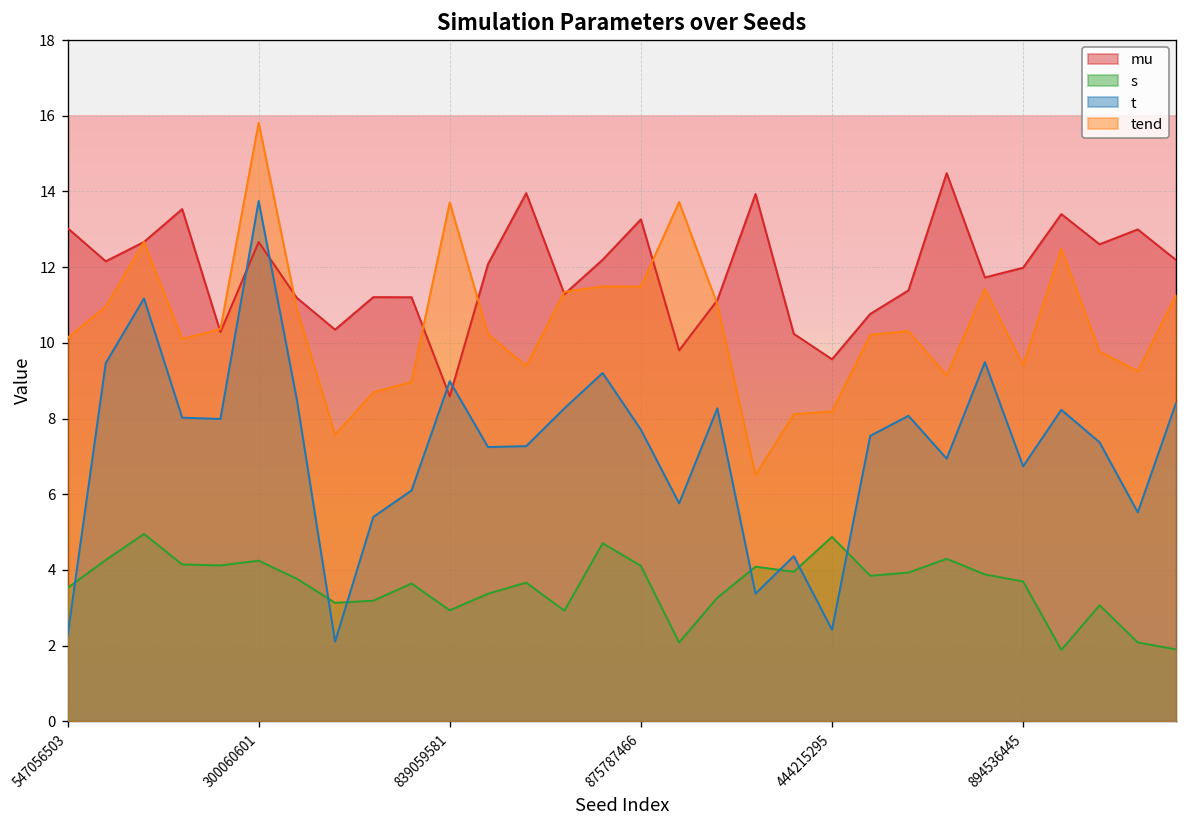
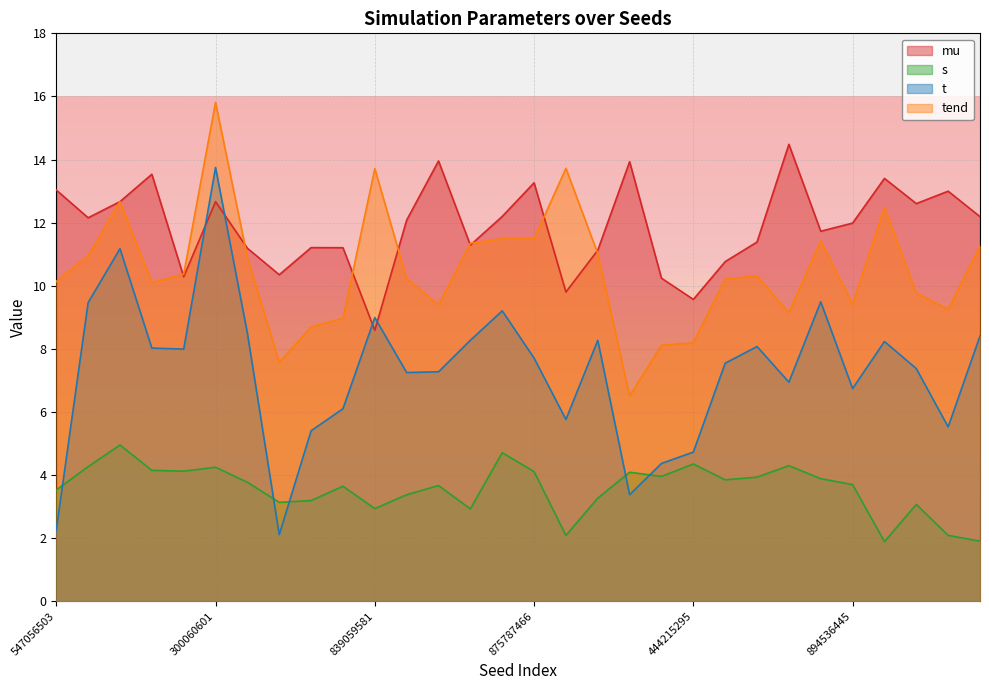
  {
    "mu": {
      "547056503": 13.0,
      "300060601": 12.7,
      "839059581": 8.6,
      "875787466": 13.3,
      "444215295": 9.6,
      "894536445": 12.0
    },
    "s": {
      "547056503": 3.5,
      "300060601": 4.2,
      "839059581": 2.9,
      "875787466": 4.1,
-     "444215295": 4.9,
+     "444215295": 4.3,
      "894536445": 3.7
    },
    "t": {
      "547056503": 2.3,
      "300060601": 13.7,
      "839059581": 9.0,
      "875787466": 7.7,
-     "444215295": 2.4,
+     "444215295": 4.7,
      "894536445": 6.7
    },
    "tend": {
      "547056503": 10.1,
      "300060601": 15.8,
      "839059581": 13.7,
      "875787466": 11.5,
      "444215295": 8.2,
      "894536445": 9.4
    }
  }
